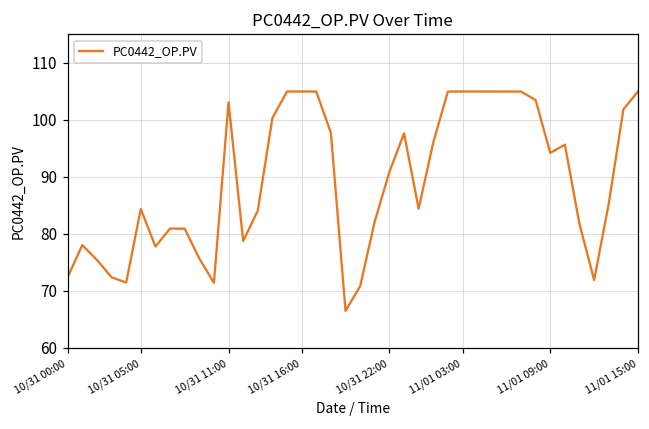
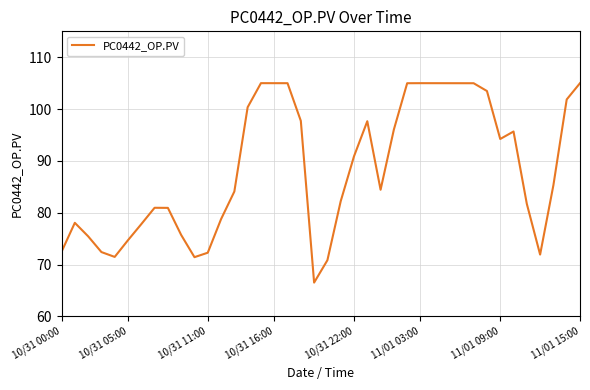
  {
    "10/31 00:00": 72,
-   "10/31 05:00": 84,
-   "10/31 11:00": 103,
+   "10/31 05:00": 75,
+   "10/31 11:00": 72,
    "10/31 16:00": 105,
    "10/31 22:00": 91,
    "11/01 03:00": 105,
    "11/01 09:00": 94,
    "11/01 15:00": 105
  }
